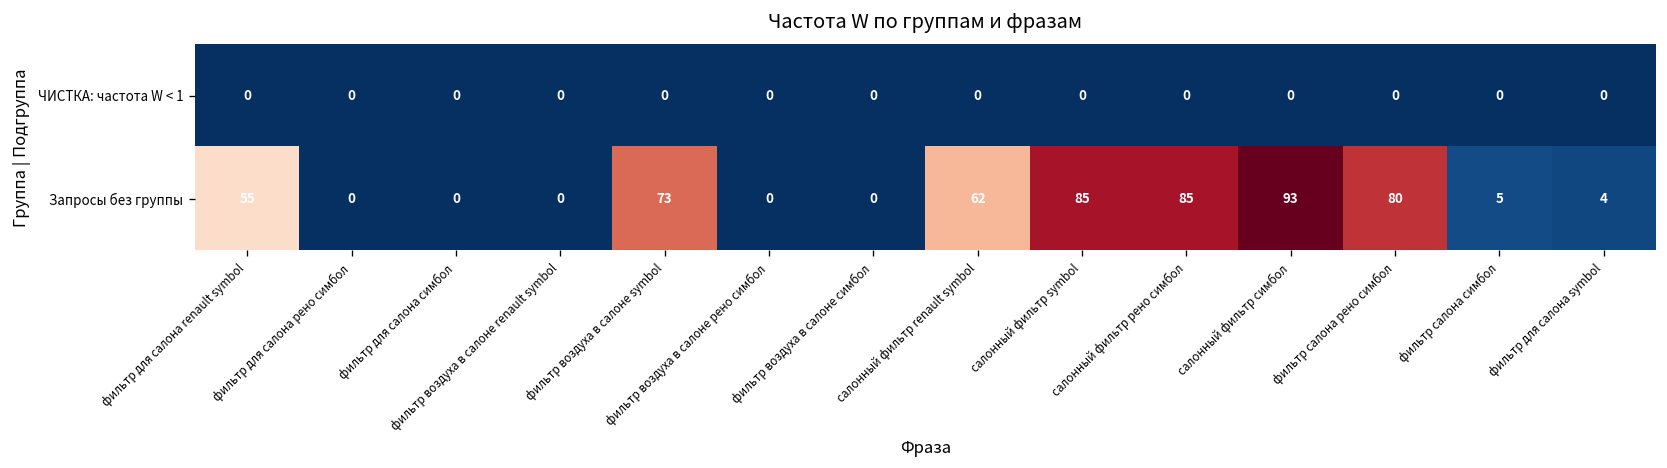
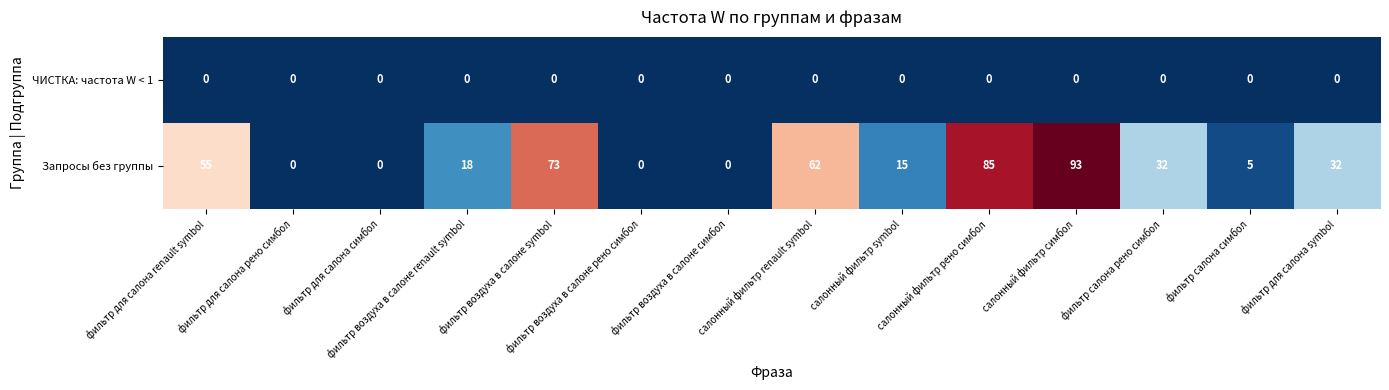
  {
    "ЧИСТКА: частота W < 1": {
      "фильтр для салона renault symbol": 0,
      "фильтр для салона рено симбол": 0,
      "фильтр для салона симбол": 0,
      "фильтр воздуха в салоне renault symbol": 0,
      "фильтр воздуха в салоне symbol": 0,
      "фильтр воздуха в салоне рено симбол": 0,
      "фильтр воздуха в салоне симбол": 0,
      "салонный фильтр renault symbol": 0,
      "салонный фильтр symbol": 0,
      "салонный фильтр рено симбол": 0,
      "салонный фильтр симбол": 0,
      "фильтр салона рено симбол": 0,
      "фильтр салона симбол": 0,
      "фильтр для салона symbol": 0
    },
    "Запросы без группы": {
      "фильтр для салона renault symbol": 55,
      "фильтр для салона рено симбол": 0,
      "фильтр для салона симбол": 0,
-     "фильтр воздуха в салоне renault symbol": 0,
+     "фильтр воздуха в салоне renault symbol": 18,
      "фильтр воздуха в салоне symbol": 73,
      "фильтр воздуха в салоне рено симбол": 0,
      "фильтр воздуха в салоне симбол": 0,
      "салонный фильтр renault symbol": 62,
-     "салонный фильтр symbol": 85,
+     "салонный фильтр symbol": 15,
      "салонный фильтр рено симбол": 85,
      "салонный фильтр симбол": 93,
-     "фильтр салона рено симбол": 80,
+     "фильтр салона рено симбол": 32,
      "фильтр салона симбол": 5,
-     "фильтр для салона symbol": 4
+     "фильтр для салона symbol": 32
    }
  }
